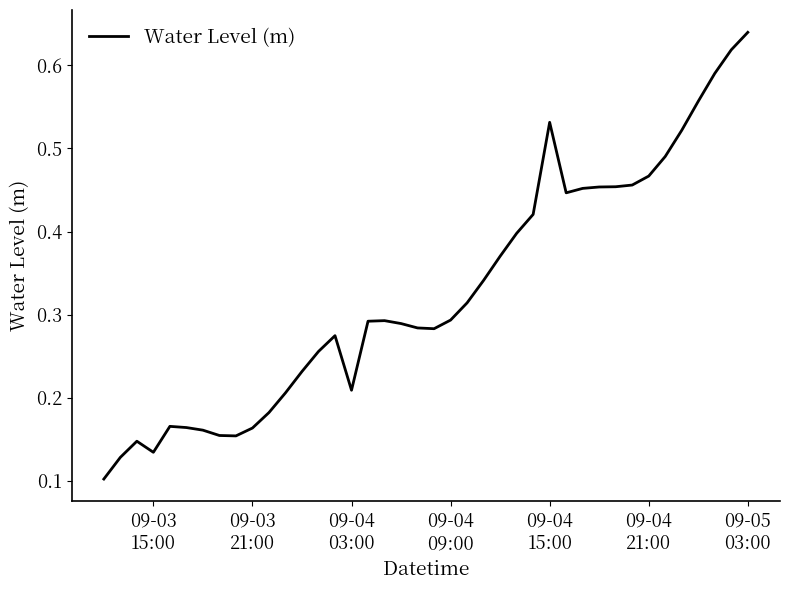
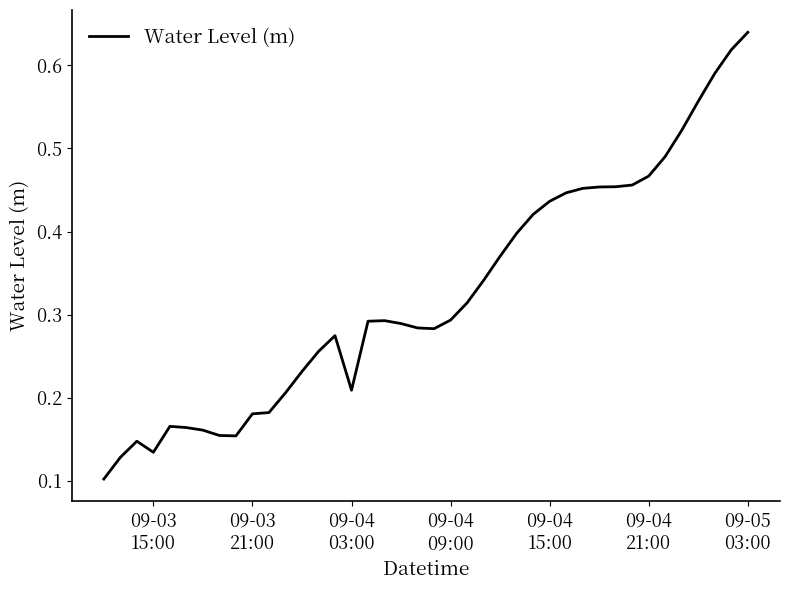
  {
    "09-03 15:00": 0.13,
-   "09-03 21:00": 0.16,
+   "09-03 21:00": 0.18,
    "09-04 03:00": 0.21,
    "09-04 09:00": 0.29,
-   "09-04 15:00": 0.53,
+   "09-04 15:00": 0.44,
    "09-04 21:00": 0.47,
    "09-05 03:00": 0.64
  }
